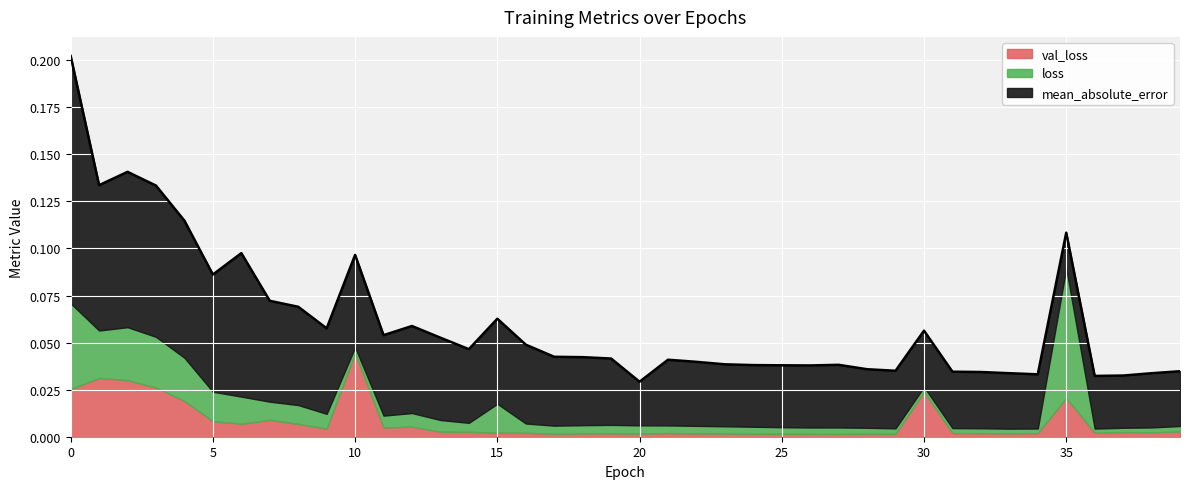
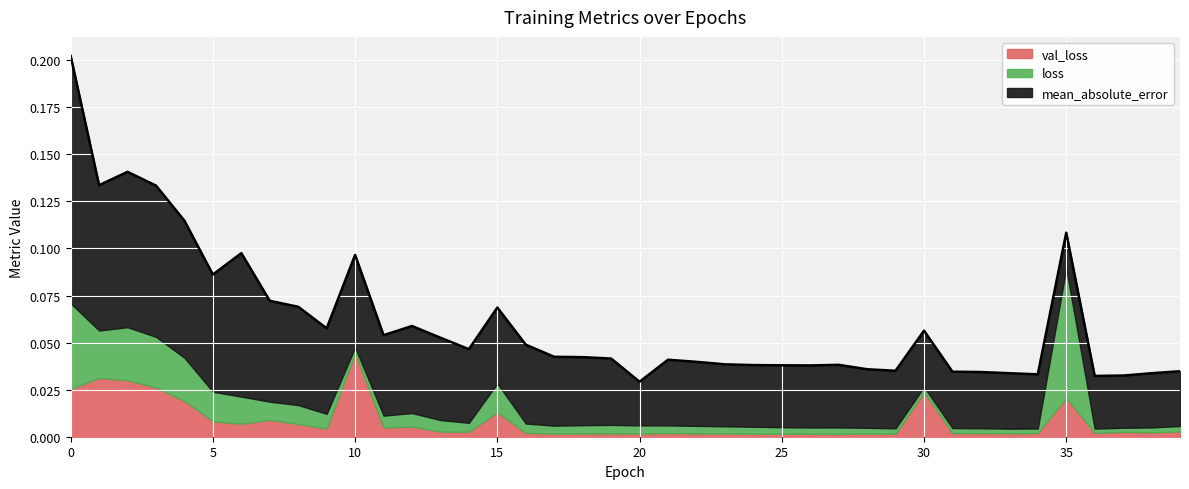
  {
    "val_loss": {
      "0": 0.025,
      "5": 0.008,
      "10": 0.044,
-     "15": 0.002,
+     "15": 0.013,
      "20": 0.002,
      "25": 0.002,
      "30": 0.024,
      "35": 0.021
    },
    "loss": {
      "0": 0.045,
      "5": 0.016,
      "10": 0.003,
      "15": 0.015,
      "20": 0.004,
      "25": 0.004,
      "30": 0.003,
      "35": 0.069
    },
    "mean_absolute_error": {
      "0": 0.131,
      "5": 0.062,
      "10": 0.049,
-     "15": 0.045,
+     "15": 0.040,
      "20": 0.023,
      "25": 0.033,
      "30": 0.030,
      "35": 0.019
    }
  }
